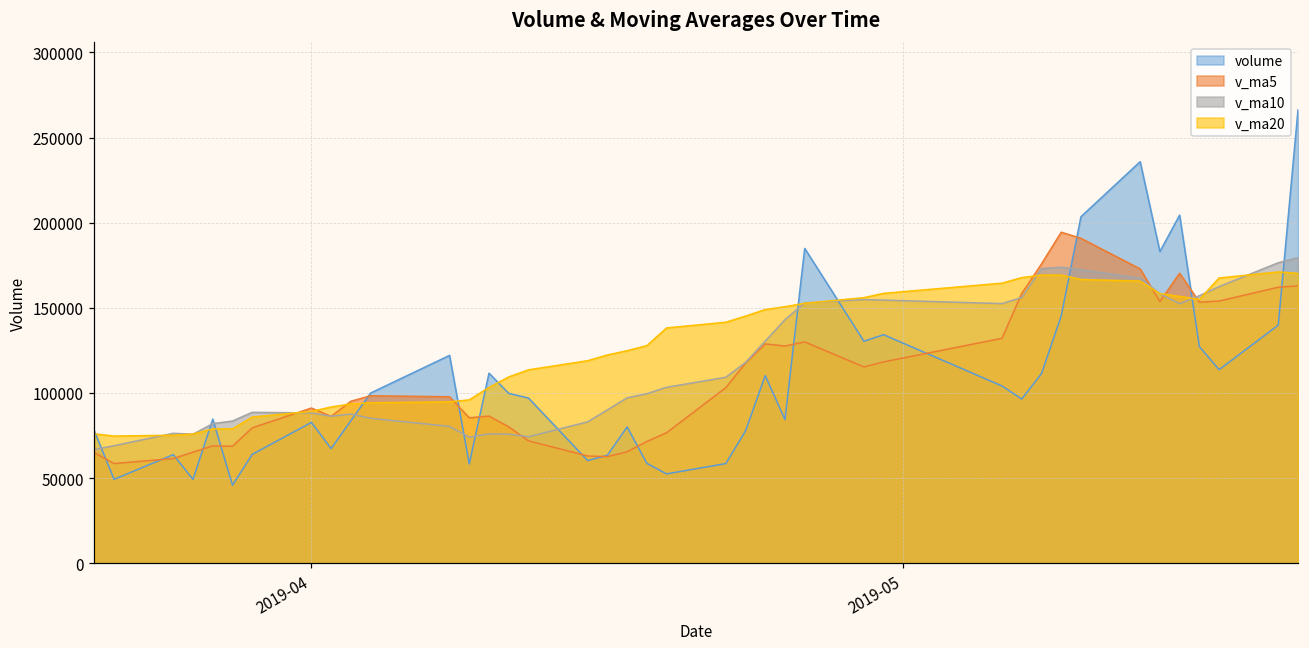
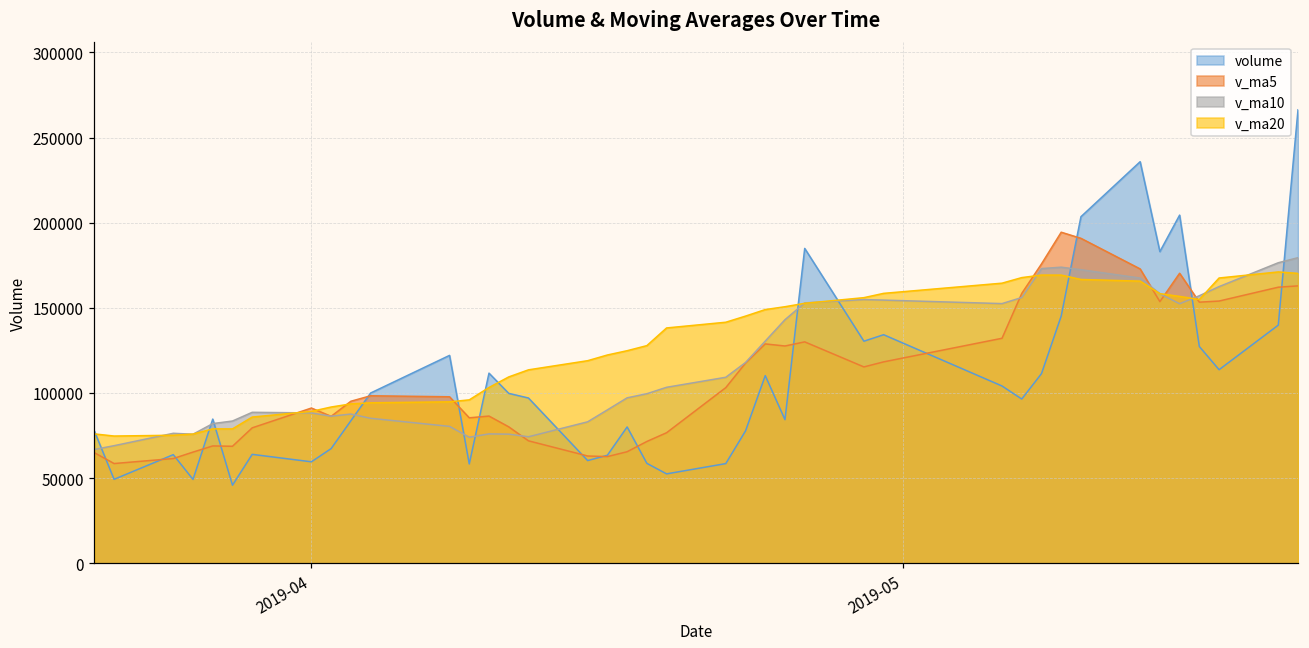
  {
    "volume": {
-     "2019-04": 83000
+     "2019-04": 60000
    },
    "v_ma5": {
      "2019-04": 91000
    }
  }
